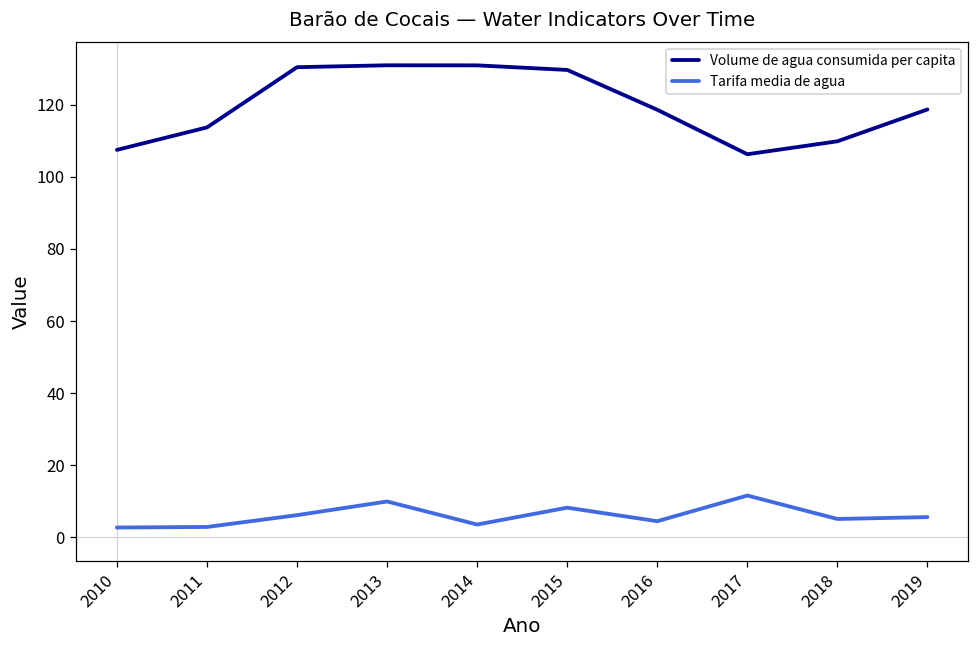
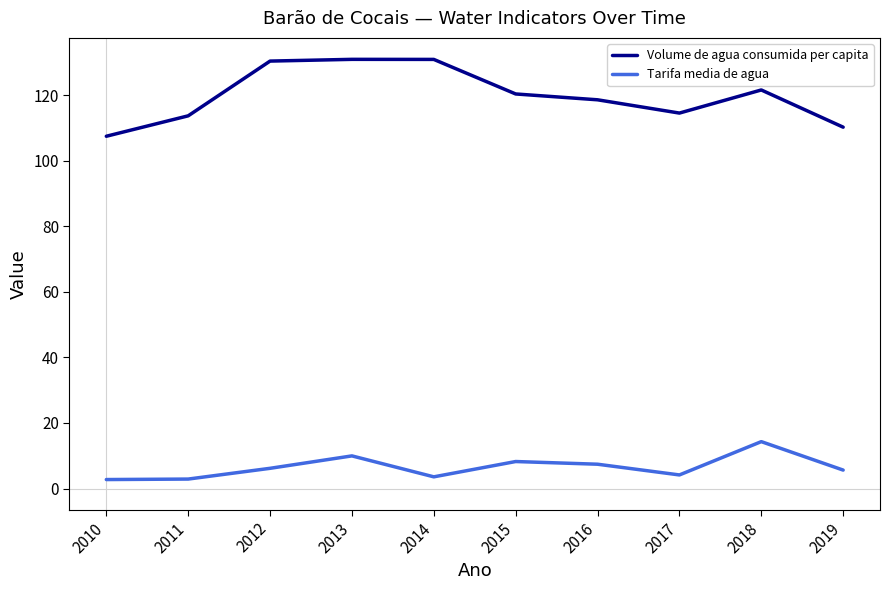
  {
    "Volume de agua consumida per capita": {
      "2010": 107,
      "2011": 114,
      "2012": 130,
      "2013": 131,
      "2014": 131,
-     "2015": 130,
+     "2015": 120,
      "2016": 119,
-     "2017": 106,
-     "2018": 110,
-     "2019": 119
+     "2017": 115,
+     "2018": 122,
+     "2019": 110
    },
    "Tarifa media de agua": {
      "2010": 3,
      "2011": 3,
      "2012": 6,
      "2013": 10,
      "2014": 4,
      "2015": 8,
-     "2016": 4,
-     "2017": 12,
-     "2018": 5,
+     "2016": 7,
+     "2017": 4,
+     "2018": 14,
      "2019": 6
    }
  }
